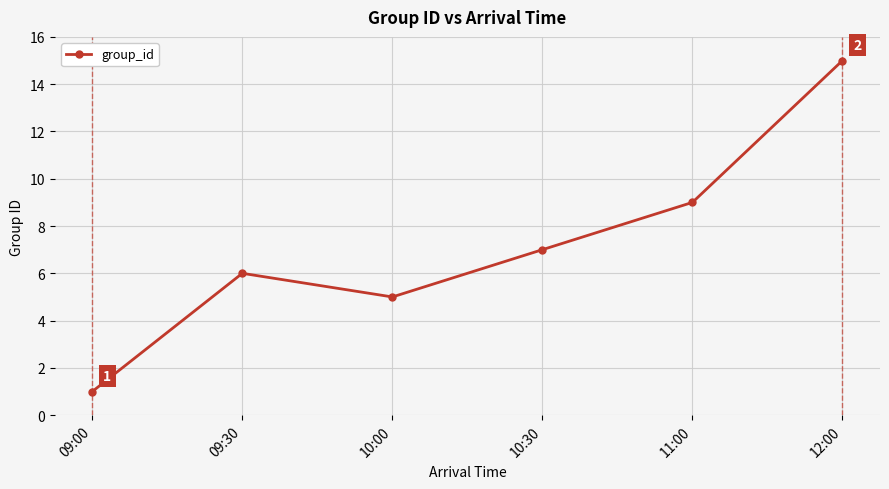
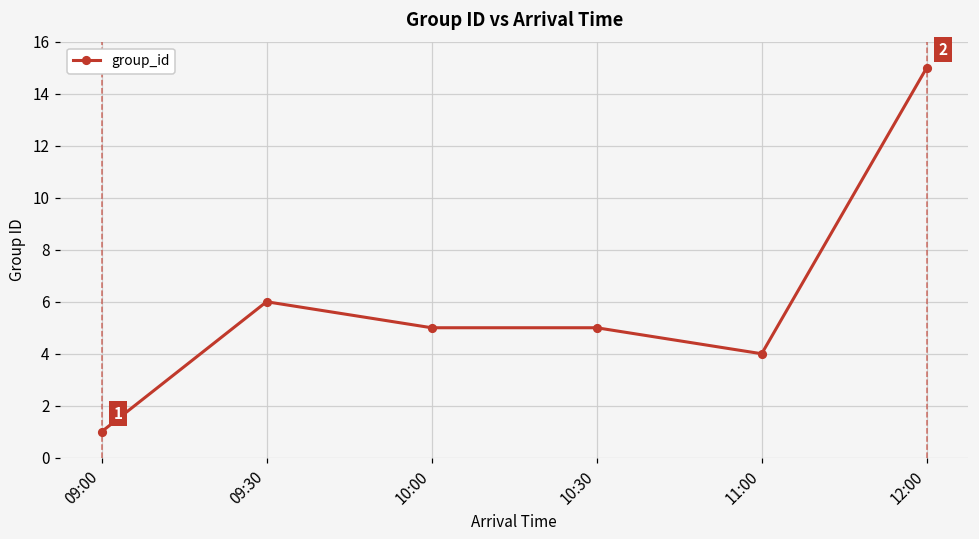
  {
    "09:30": 6,
    "10:00": 5,
-   "10:30": 7,
-   "11:00": 9
+   "10:30": 5,
+   "11:00": 4
  }
